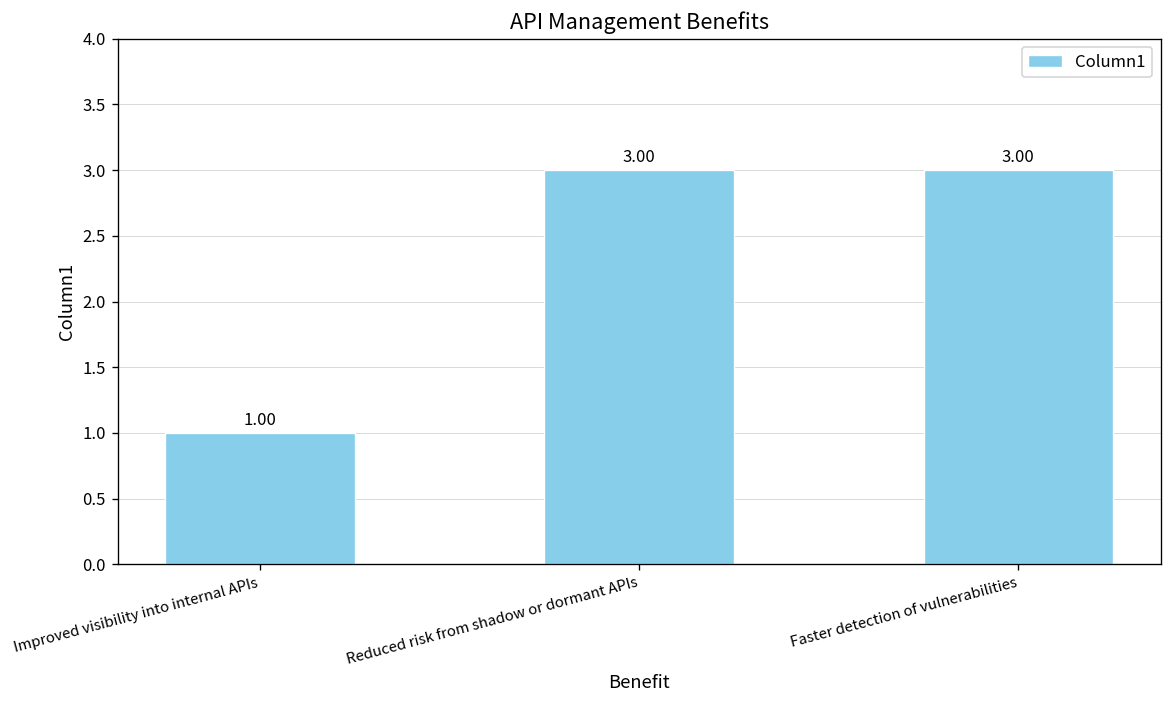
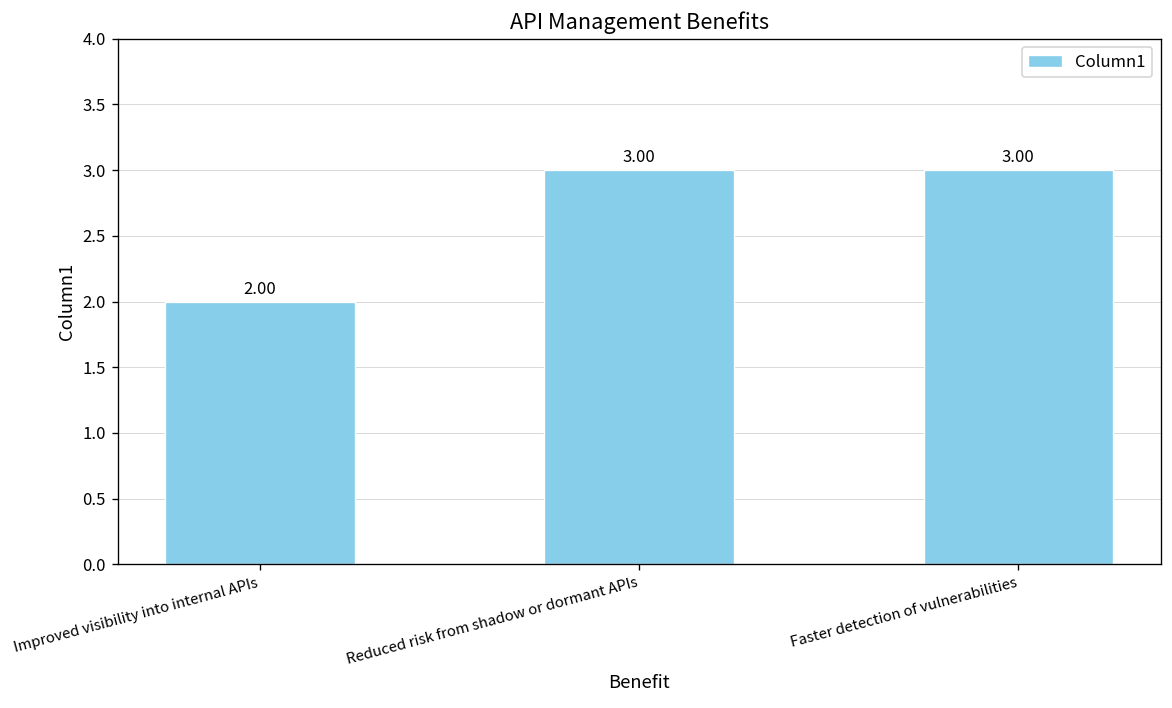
  {
-   "Improved visibility into internal APIs": 1.00,
+   "Improved visibility into internal APIs": 2.00,
    "Reduced risk from shadow or dormant APIs": 3.00,
    "Faster detection of vulnerabilities": 3.00
  }
